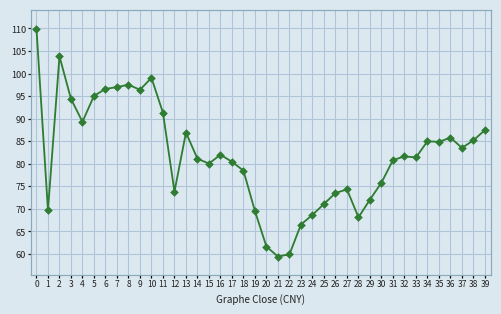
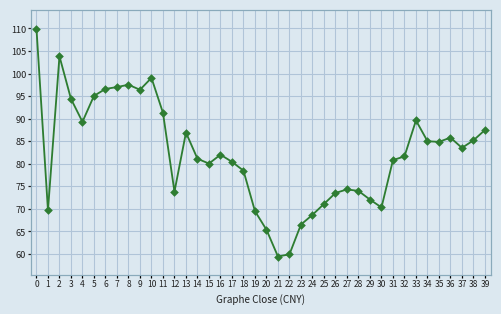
  {
    "0": 110,
    "1": 70,
    "2": 104,
    "3": 94,
    "4": 89,
    "5": 95,
    "6": 97,
    "7": 97,
    "8": 98,
    "9": 96,
    "10": 99,
    "11": 91,
    "12": 74,
    "13": 87,
    "14": 81,
    "15": 80,
    "16": 82,
    "17": 80,
    "18": 78,
    "19": 69,
-   "20": 62,
+   "20": 65,
    "21": 59,
    "22": 60,
    "23": 67,
    "24": 69,
    "25": 71,
    "26": 74,
    "27": 74,
-   "28": 68,
+   "28": 74,
    "29": 72,
-   "30": 76,
+   "30": 70,
    "31": 81,
    "32": 82,
-   "33": 81,
+   "33": 90,
    "34": 85,
    "35": 85,
    "36": 86,
    "37": 84,
    "38": 85,
    "39": 87
  }
